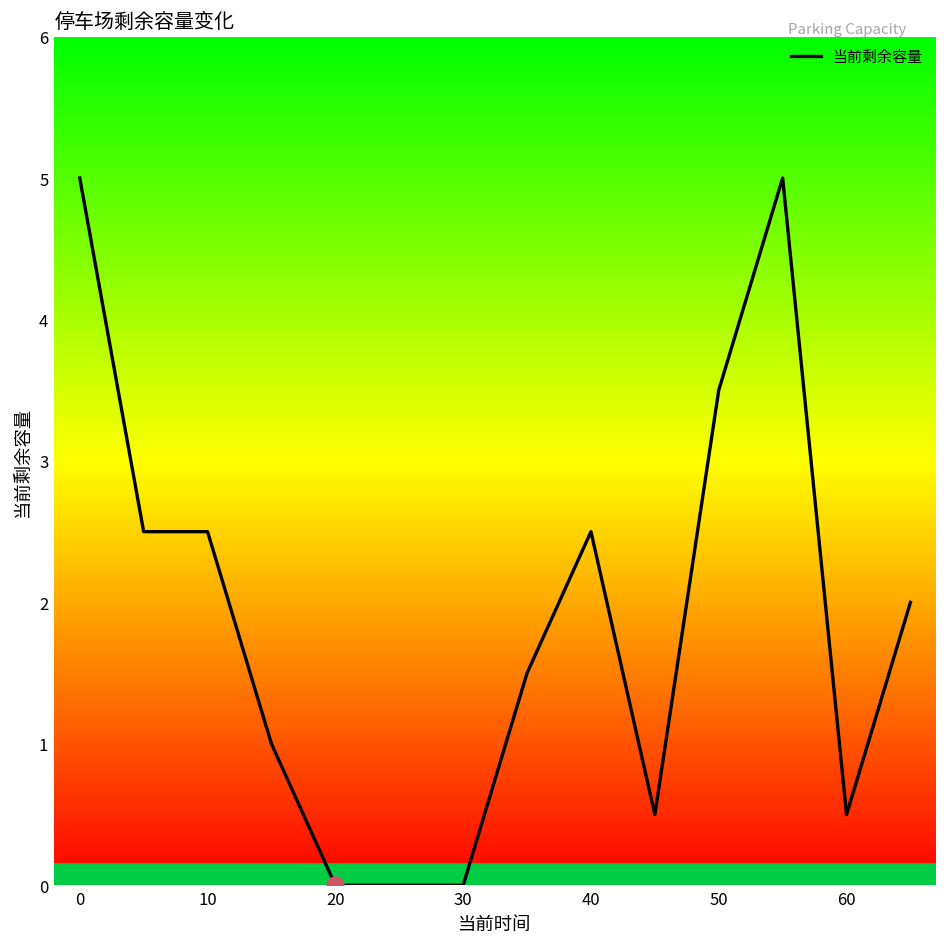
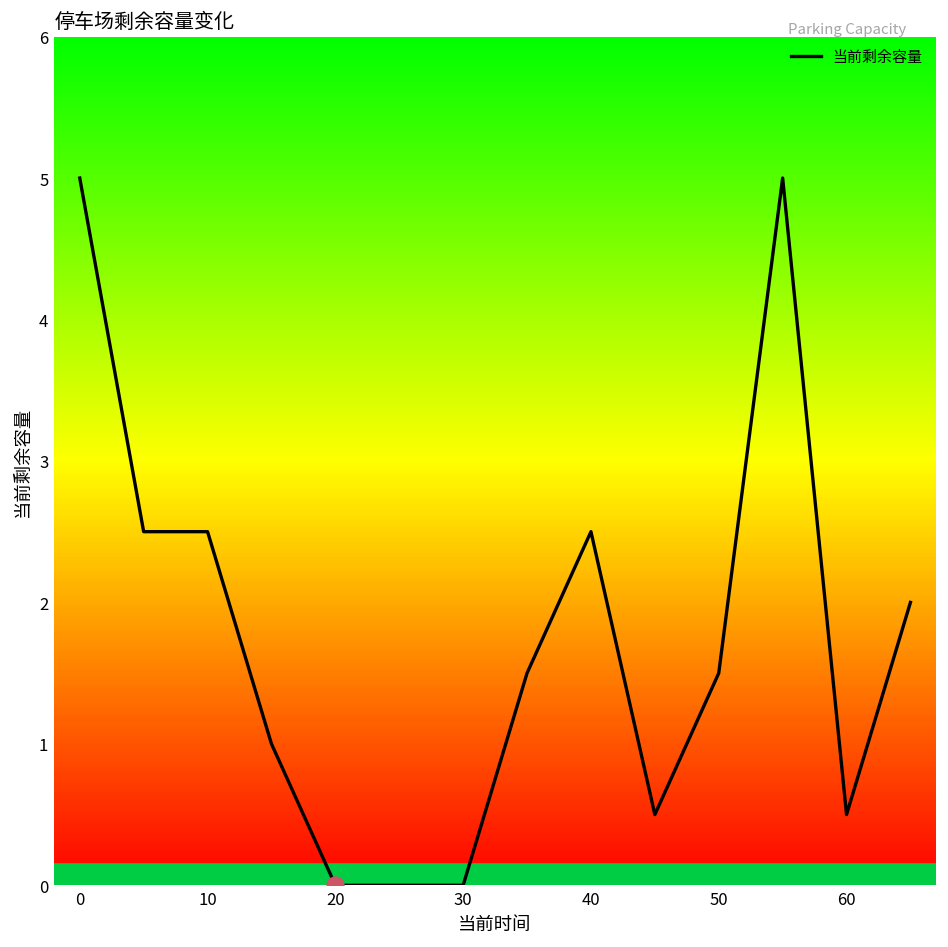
  {
    "当前剩余容量": {
      "0": 5.0,
      "10": 2.5,
      "40": 2.5,
-     "50": 3.5,
+     "50": 1.5,
      "60": 0.5
    }
  }
